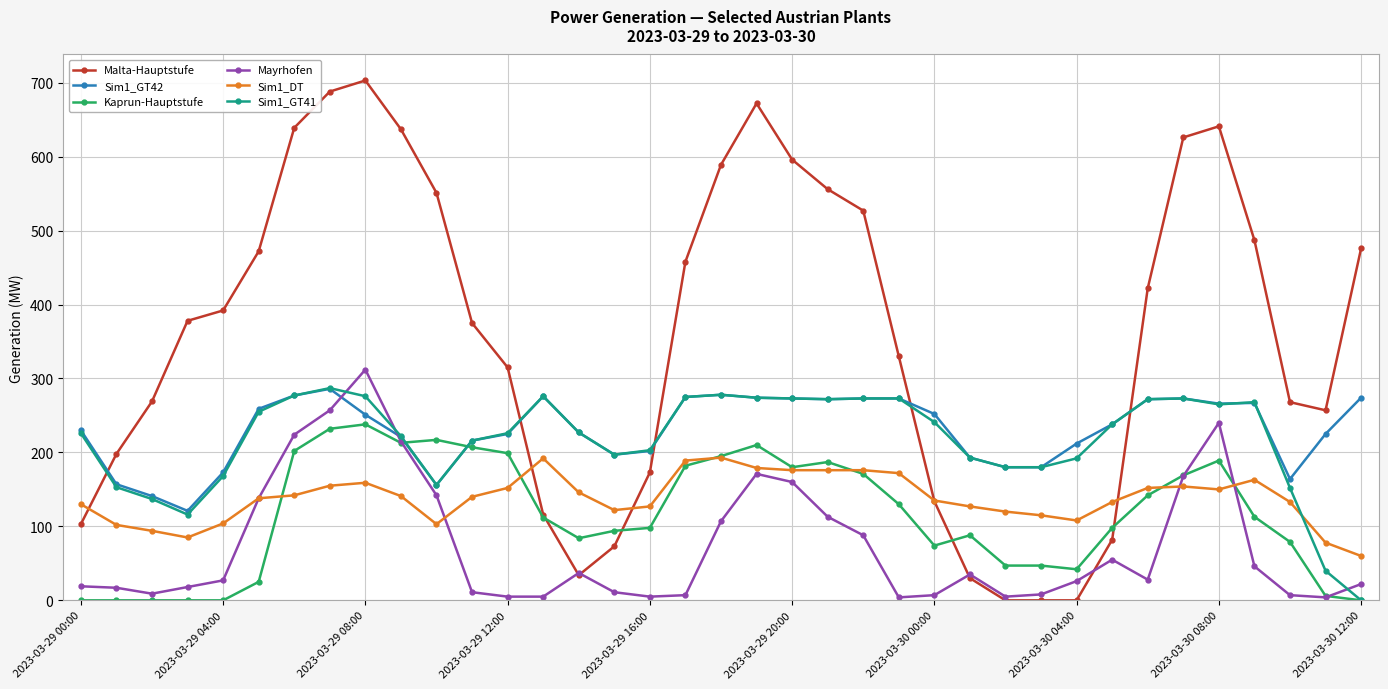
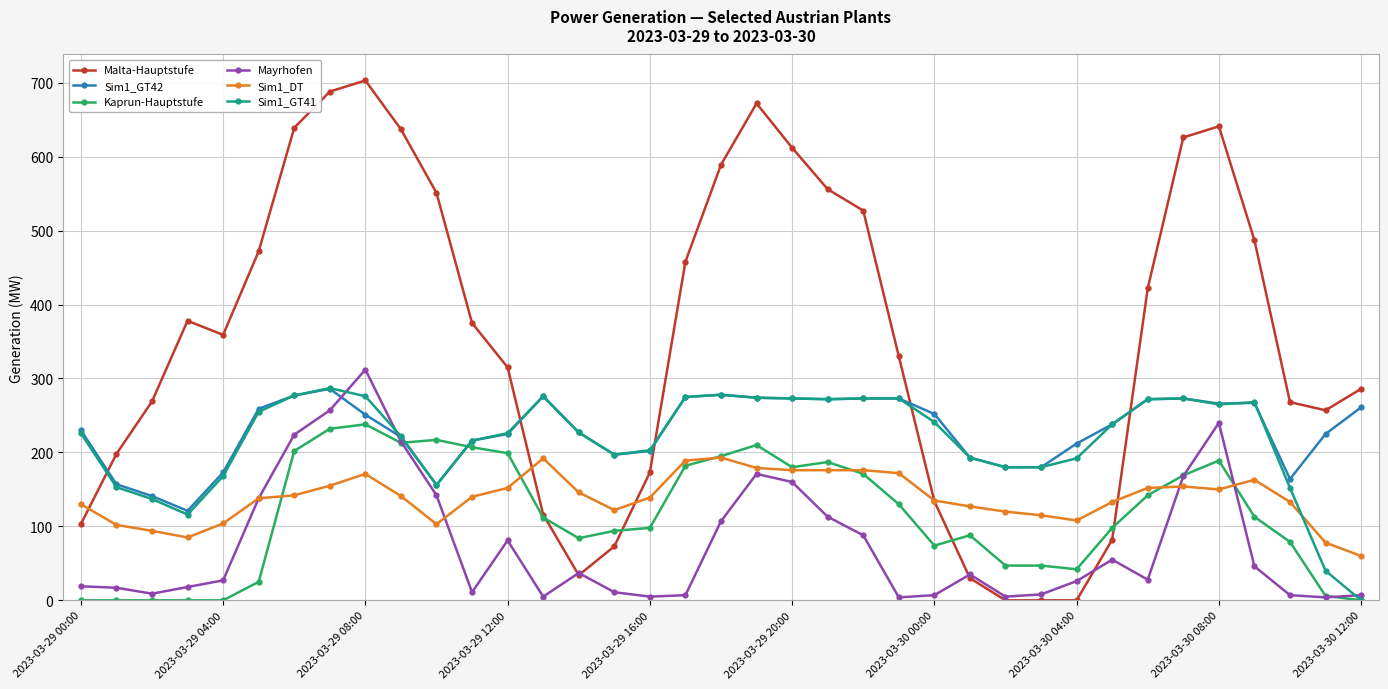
  {
    "Malta-Hauptstufe": {
      "2023-03-29 00:00": 100,
-     "2023-03-29 04:00": 390,
+     "2023-03-29 04:00": 360,
      "2023-03-29 08:00": 700,
      "2023-03-29 12:00": 320,
      "2023-03-29 16:00": 170,
-     "2023-03-29 20:00": 600,
+     "2023-03-29 20:00": 610,
      "2023-03-30 04:00": 0,
      "2023-03-30 08:00": 640,
-     "2023-03-30 12:00": 480
+     "2023-03-30 12:00": 290
    },
    "Sim1_GT42": {
      "2023-03-29 00:00": 230,
      "2023-03-29 04:00": 170,
      "2023-03-29 08:00": 250,
      "2023-03-30 00:00": 250,
      "2023-03-30 04:00": 210,
-     "2023-03-30 12:00": 270
+     "2023-03-30 12:00": 260
    },
    "Mayrhofen": {
      "2023-03-29 00:00": 20,
      "2023-03-29 04:00": 30,
      "2023-03-29 08:00": 310,
-     "2023-03-29 12:00": 10,
+     "2023-03-29 12:00": 80,
      "2023-03-29 16:00": 10,
      "2023-03-29 20:00": 160,
      "2023-03-30 00:00": 10,
      "2023-03-30 04:00": 30,
      "2023-03-30 08:00": 240,
-     "2023-03-30 12:00": 20
+     "2023-03-30 12:00": 10
    },
    "Sim1_DT": {
      "2023-03-29 00:00": 130,
      "2023-03-29 04:00": 100,
-     "2023-03-29 08:00": 160,
+     "2023-03-29 08:00": 170,
      "2023-03-29 12:00": 150,
-     "2023-03-29 16:00": 130,
+     "2023-03-29 16:00": 140,
      "2023-03-29 20:00": 180,
      "2023-03-30 04:00": 110,
      "2023-03-30 08:00": 150,
      "2023-03-30 12:00": 60
    }
  }
